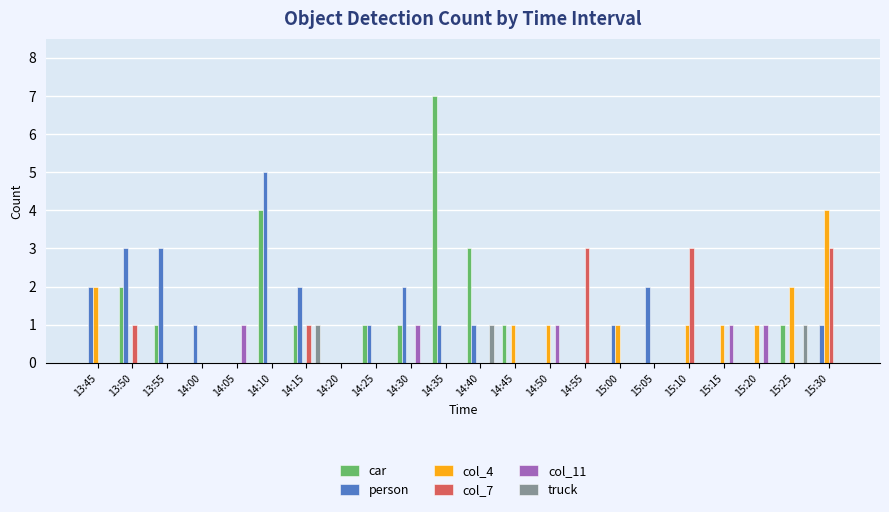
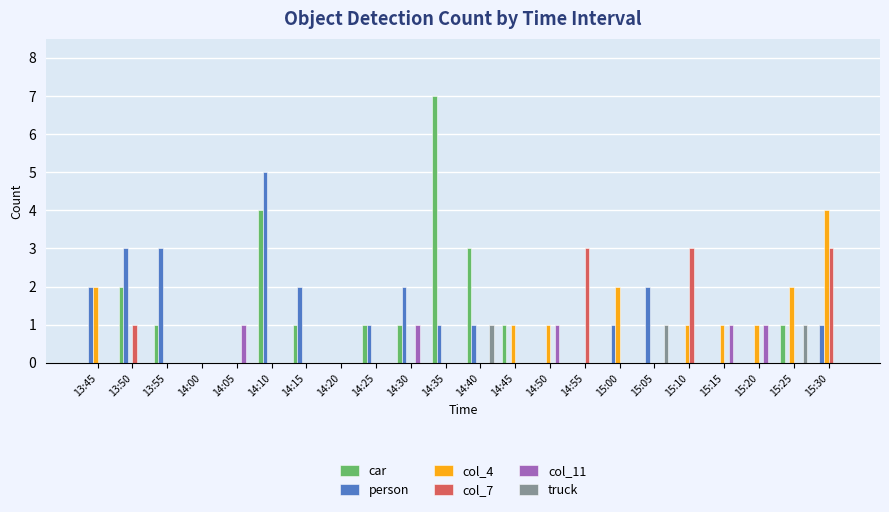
  {
    "car": {
      "13:45": 0,
      "13:50": 2,
      "13:55": 1,
      "14:00": 0,
      "14:05": 0,
      "14:10": 4,
      "14:15": 1,
      "14:20": 0,
      "14:25": 1,
      "14:30": 1,
      "14:35": 7,
      "14:40": 3,
      "14:45": 1,
      "14:50": 0,
      "14:55": 0,
      "15:00": 0,
      "15:05": 0,
      "15:10": 0,
      "15:15": 0,
      "15:20": 0,
      "15:25": 1,
      "15:30": 0
    },
    "person": {
      "13:45": 2,
      "13:50": 3,
      "13:55": 3,
-     "14:00": 1,
+     "14:00": 0,
      "14:05": 0,
      "14:10": 5,
      "14:15": 2,
      "14:20": 0,
      "14:25": 1,
      "14:30": 2,
      "14:35": 1,
      "14:40": 1,
      "14:45": 0,
      "14:50": 0,
      "14:55": 0,
      "15:00": 1,
      "15:05": 2,
      "15:10": 0,
      "15:15": 0,
      "15:20": 0,
      "15:25": 0,
      "15:30": 1
    },
    "col_4": {
      "13:45": 2,
      "13:50": 0,
      "13:55": 0,
      "14:00": 0,
      "14:05": 0,
      "14:10": 0,
      "14:15": 0,
      "14:20": 0,
      "14:25": 0,
      "14:30": 0,
      "14:35": 0,
      "14:40": 0,
      "14:45": 1,
      "14:50": 1,
      "14:55": 0,
-     "15:00": 1,
+     "15:00": 2,
      "15:05": 0,
      "15:10": 1,
      "15:15": 1,
      "15:20": 1,
      "15:25": 2,
      "15:30": 4
    },
    "col_7": {
      "13:45": 0,
      "13:50": 1,
      "13:55": 0,
      "14:00": 0,
      "14:05": 0,
      "14:10": 0,
-     "14:15": 1,
+     "14:15": 0,
      "14:20": 0,
      "14:25": 0,
      "14:30": 0,
      "14:35": 0,
      "14:40": 0,
      "14:45": 0,
      "14:50": 0,
      "14:55": 3,
      "15:00": 0,
      "15:05": 0,
      "15:10": 3,
      "15:15": 0,
      "15:20": 0,
      "15:25": 0,
      "15:30": 3
    },
    "col_11": {
      "13:45": 0,
      "13:50": 0,
      "13:55": 0,
      "14:00": 0,
      "14:05": 1,
      "14:10": 0,
      "14:15": 0,
      "14:20": 0,
      "14:25": 0,
      "14:30": 1,
      "14:35": 0,
      "14:40": 0,
      "14:45": 0,
      "14:50": 1,
      "14:55": 0,
      "15:00": 0,
      "15:05": 0,
      "15:10": 0,
      "15:15": 1,
      "15:20": 1,
      "15:25": 0,
      "15:30": 0
    },
    "truck": {
      "13:45": 0,
      "13:50": 0,
      "13:55": 0,
      "14:00": 0,
      "14:05": 0,
      "14:10": 0,
-     "14:15": 1,
+     "14:15": 0,
      "14:20": 0,
      "14:25": 0,
      "14:30": 0,
      "14:35": 0,
      "14:40": 1,
      "14:45": 0,
      "14:50": 0,
      "14:55": 0,
      "15:00": 0,
-     "15:05": 0,
+     "15:05": 1,
      "15:10": 0,
      "15:15": 0,
      "15:20": 0,
      "15:25": 1,
      "15:30": 0
    }
  }
